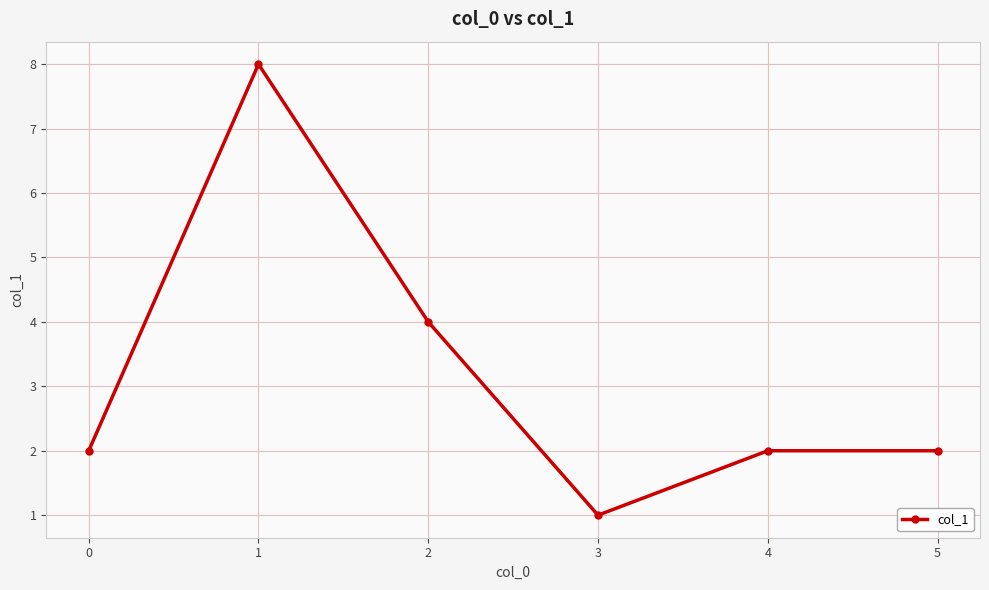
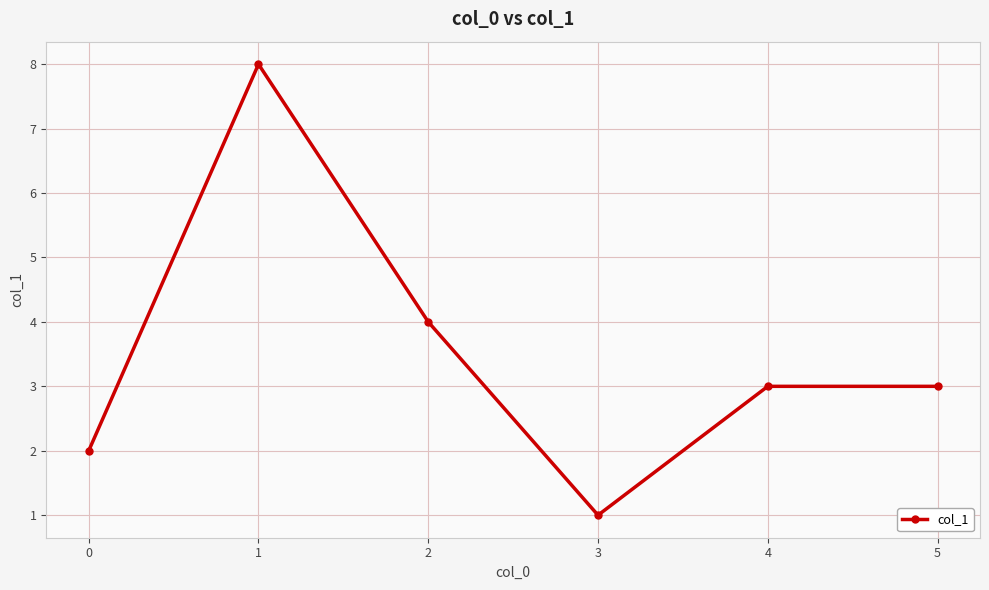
  {
    "0": 2,
    "1": 8,
    "2": 4,
    "3": 1,
-   "4": 2,
-   "5": 2
+   "4": 3,
+   "5": 3
  }
